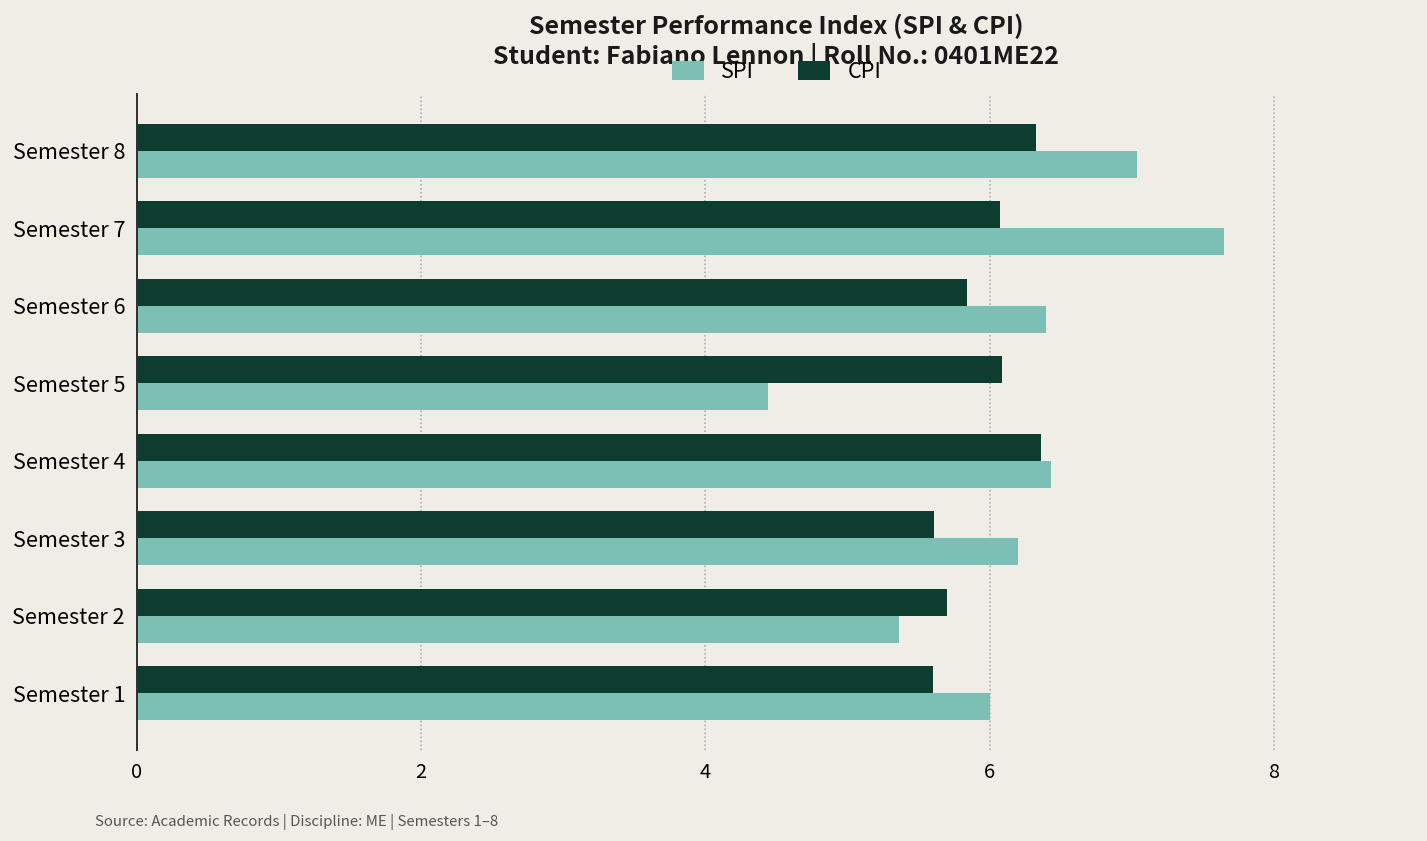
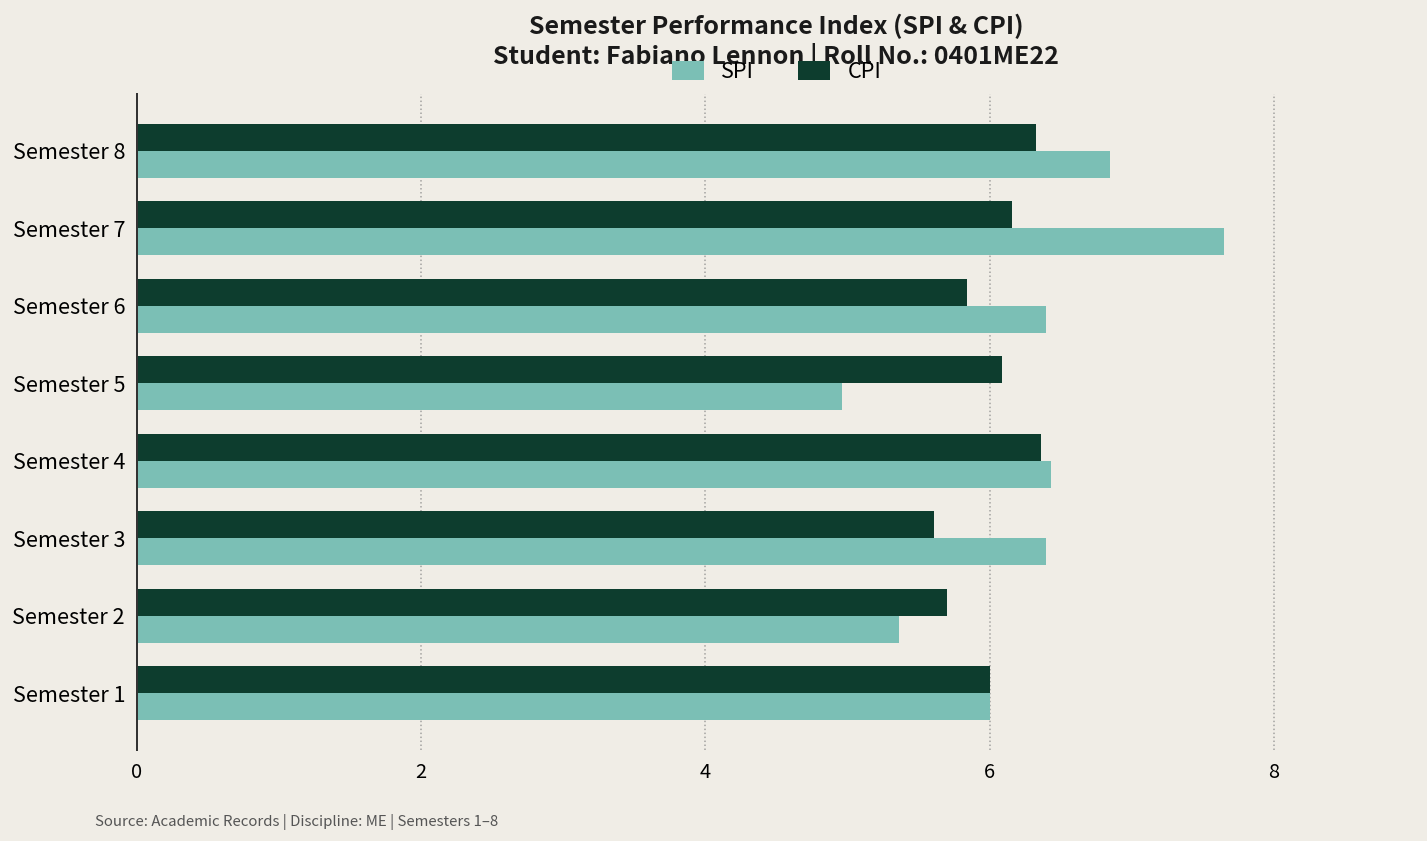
  {
    "SPI": {
-     "Semester 8": 7.04,
+     "Semester 8": 6.85,
      "Semester 7": 7.65,
      "Semester 6": 6.40,
-     "Semester 5": 4.44,
+     "Semester 5": 4.96,
      "Semester 4": 6.43,
-     "Semester 3": 6.2,
+     "Semester 3": 6.4,
      "Semester 2": 5.36,
      "Semester 1": 6.00
    },
    "CPI": {
      "Semester 8": 6.33,
-     "Semester 7": 6.07,
+     "Semester 7": 6.16,
      "Semester 6": 5.84,
      "Semester 5": 6.09,
      "Semester 4": 6.36,
      "Semester 3": 5.61,
      "Semester 2": 5.70,
-     "Semester 1": 5.6
+     "Semester 1": 6.0
    }
  }
